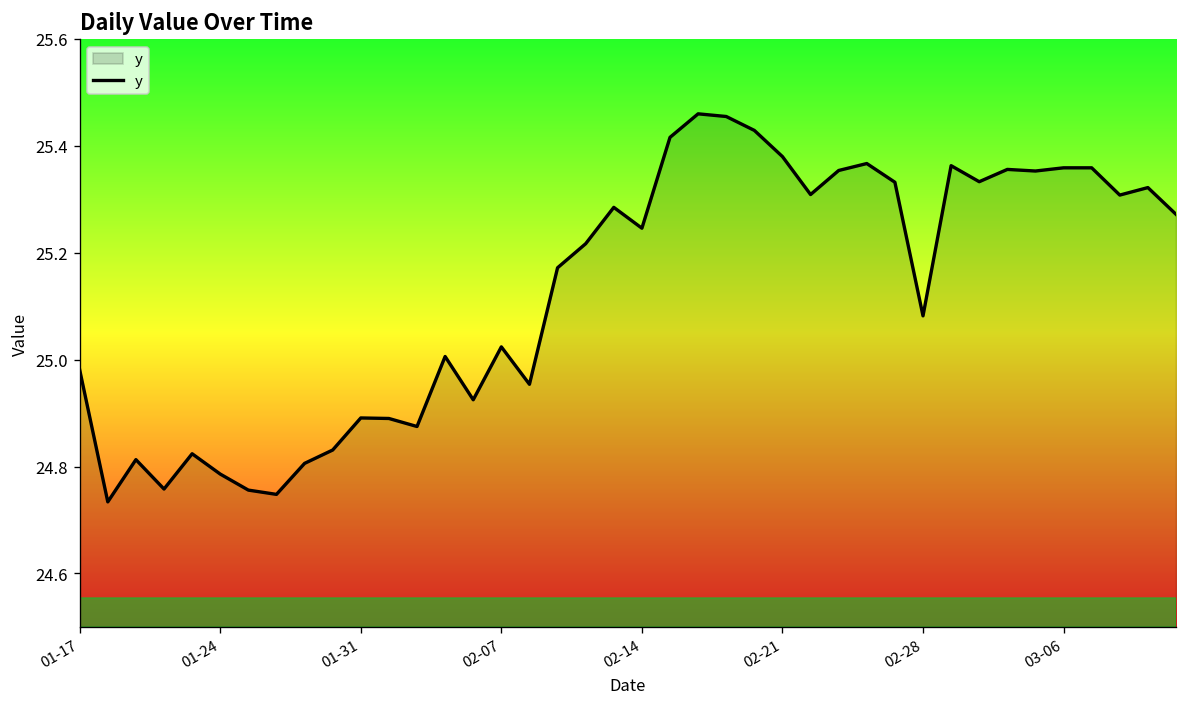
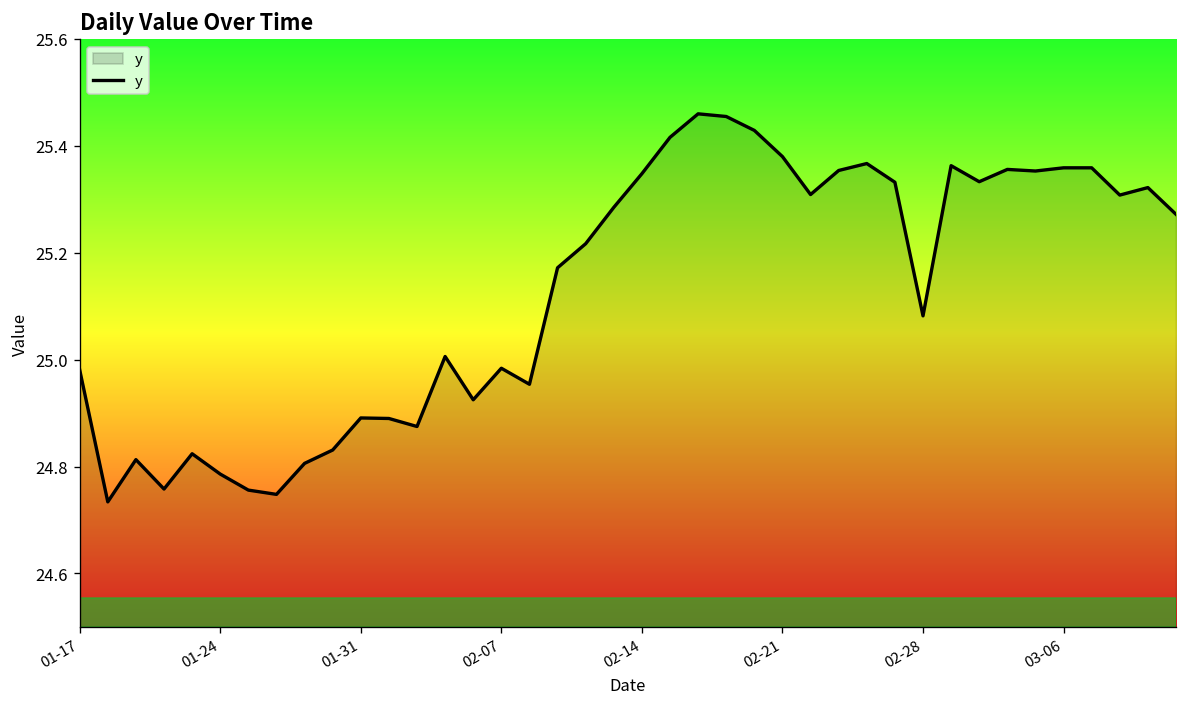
  {
    "01-17": 24.98,
    "01-24": 24.79,
    "01-31": 24.89,
-   "02-07": 25.02,
-   "02-14": 25.25,
+   "02-07": 24.98,
+   "02-14": 25.35,
    "02-21": 25.38,
    "02-28": 25.08,
    "03-06": 25.36
  }
